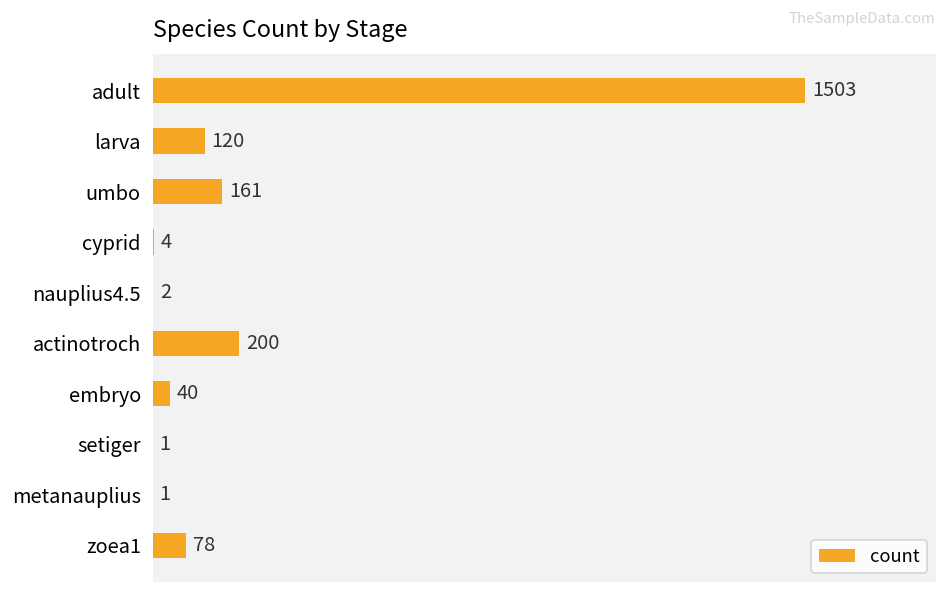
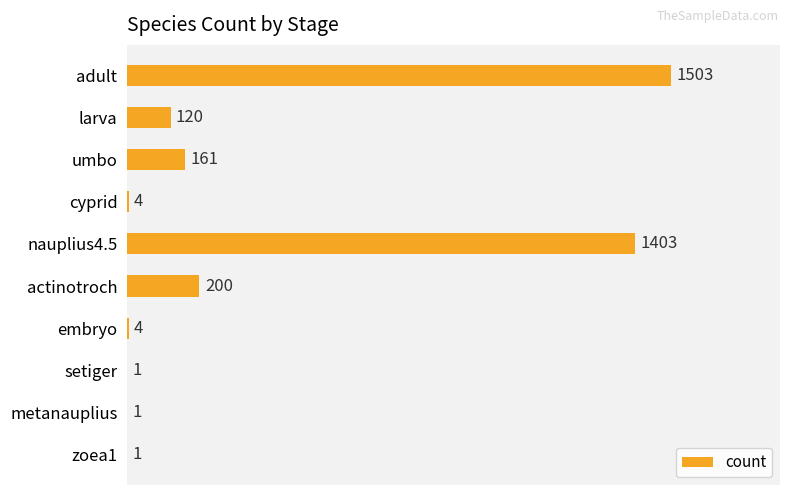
  {
    "adult": 1503,
    "larva": 120,
    "umbo": 161,
    "cyprid": 4,
-   "nauplius4.5": 2,
+   "nauplius4.5": 1403,
    "actinotroch": 200,
-   "embryo": 40,
+   "embryo": 4,
    "setiger": 1,
    "metanauplius": 1,
-   "zoea1": 78
+   "zoea1": 1
  }
